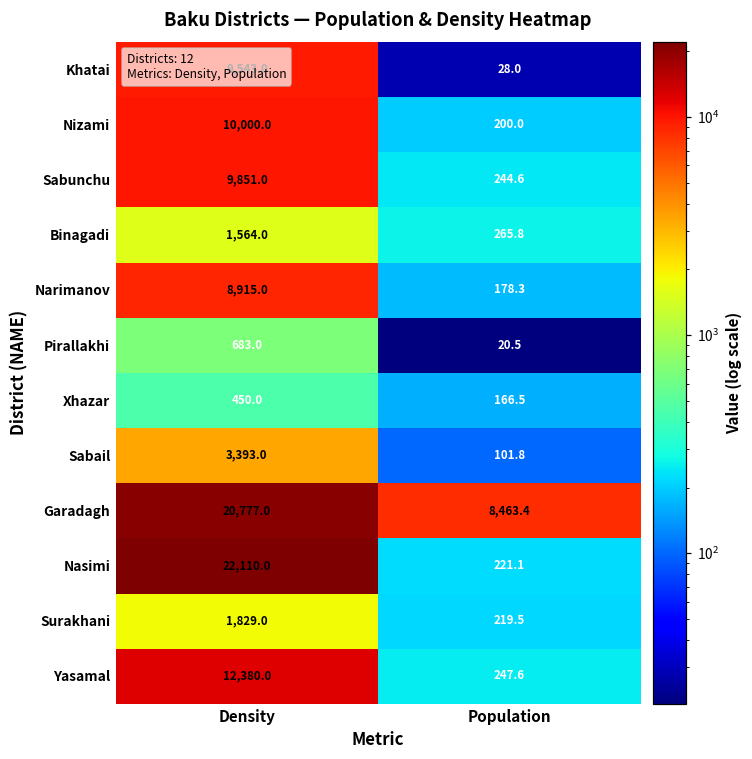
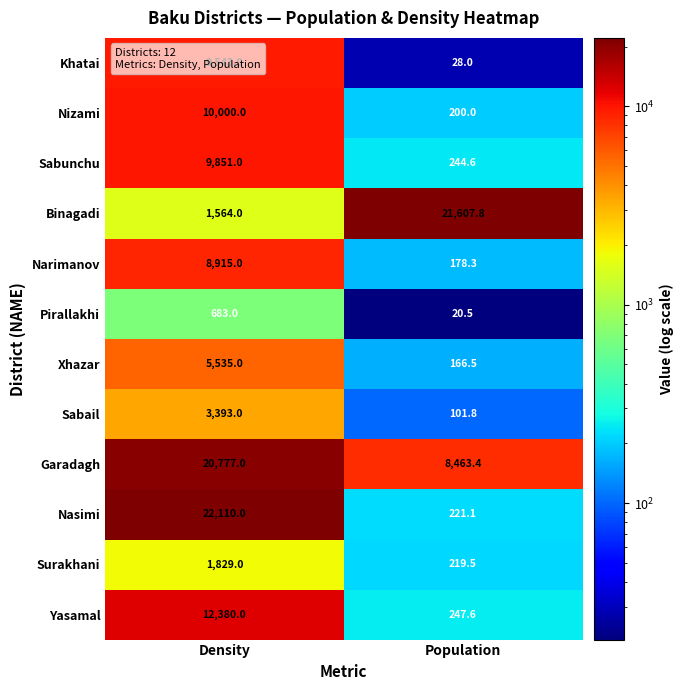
  {
    "Khatai": {
      "Population": "28.0"
    },
    "Nizami": {
      "Density": "10,000.0",
      "Population": "200.0"
    },
    "Sabunchu": {
      "Density": "9,851.0",
      "Population": "244.6"
    },
    "Binagadi": {
      "Density": "1,564.0",
-     "Population": "265.8"
+     "Population": "21,607.8"
    },
    "Narimanov": {
      "Density": "8,915.0",
      "Population": "178.3"
    },
    "Pirallakhi": {
      "Density": "683.0",
      "Population": "20.5"
    },
    "Xhazar": {
-     "Density": "450.0",
+     "Density": "5,535.0",
      "Population": "166.5"
    },
    "Sabail": {
      "Density": "3,393.0",
      "Population": "101.8"
    },
    "Garadagh": {
      "Density": "20,777.0",
      "Population": "8,463.4"
    },
    "Nasimi": {
      "Density": "22,110.0",
      "Population": "221.1"
    },
    "Surakhani": {
      "Density": "1,829.0",
      "Population": "219.5"
    },
    "Yasamal": {
      "Density": "12,380.0",
      "Population": "247.6"
    }
  }
